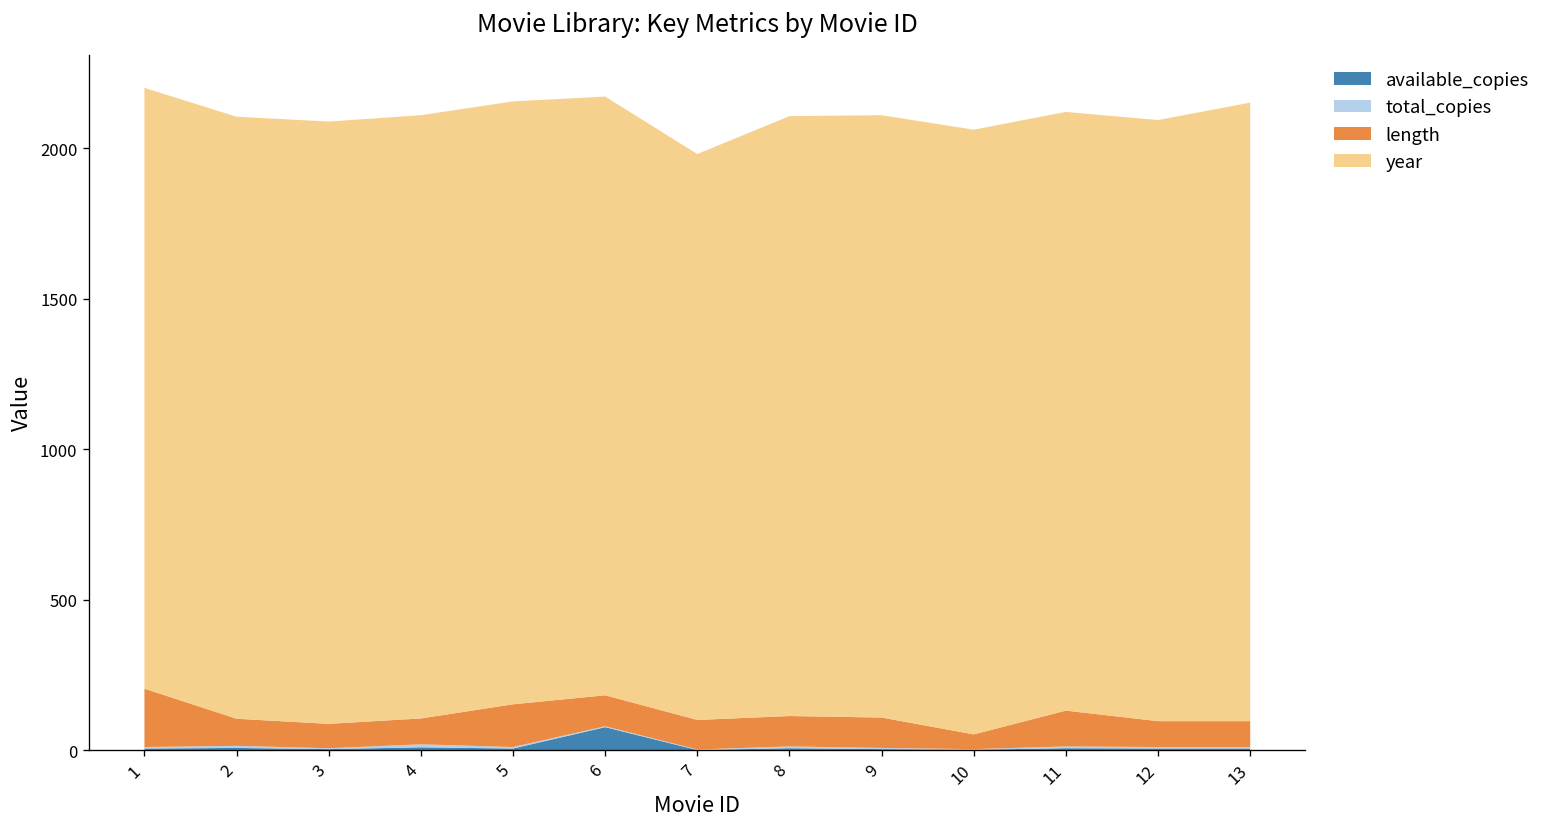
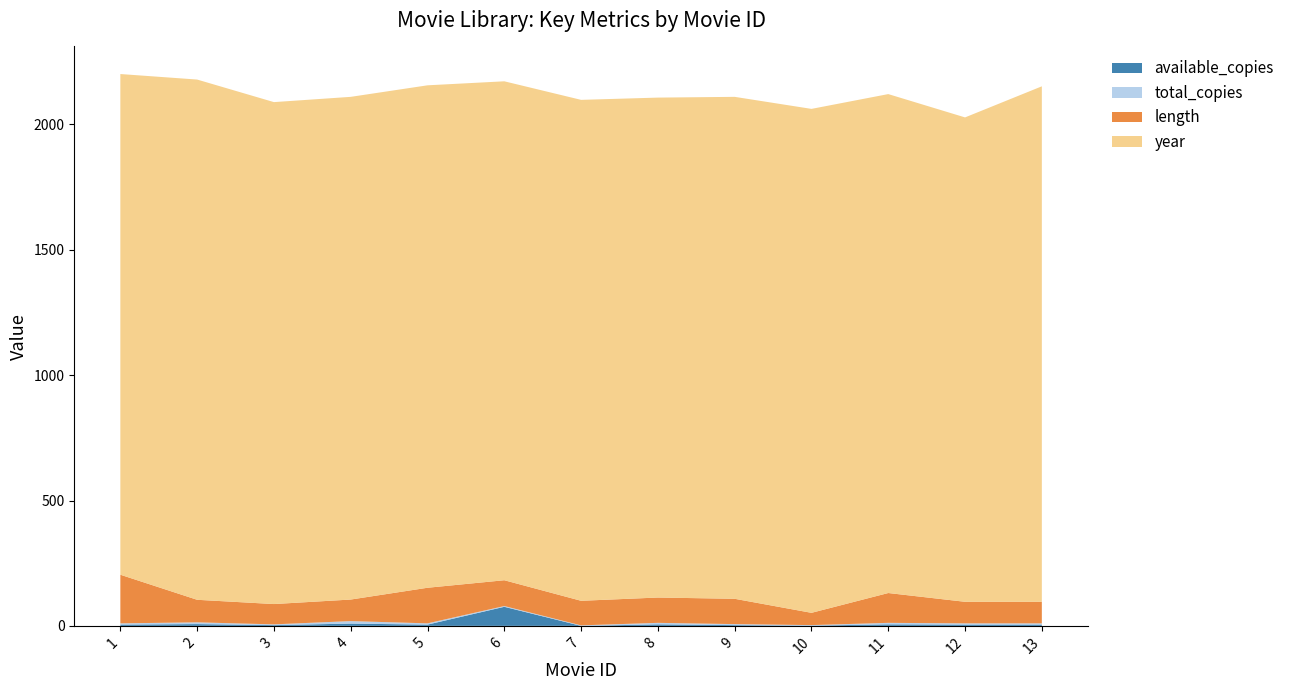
  {
    "length": {
      "1": 190,
      "2": 90,
      "3": 80,
      "4": 90,
      "5": 140,
      "6": 100,
      "7": 100,
      "8": 100,
      "9": 100,
      "10": 50,
      "11": 120,
      "12": 90,
      "13": 90
    },
    "year": {
      "1": 2000,
-     "2": 2000,
+     "2": 2080,
      "3": 2000,
      "4": 2010,
      "5": 2000,
      "6": 1990,
-     "7": 1880,
+     "7": 2000,
      "8": 1990,
      "9": 2000,
      "10": 2010,
      "11": 1990,
-     "12": 2000,
+     "12": 1930,
      "13": 2060
    }
  }
